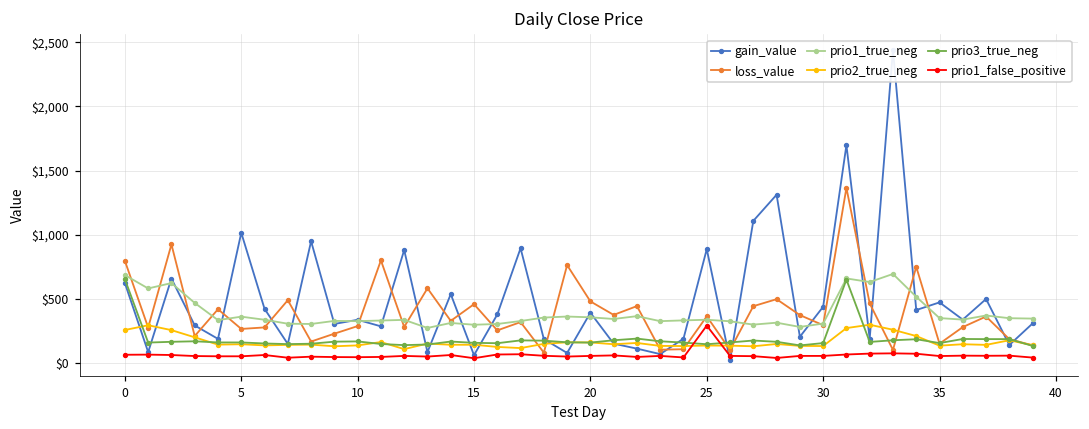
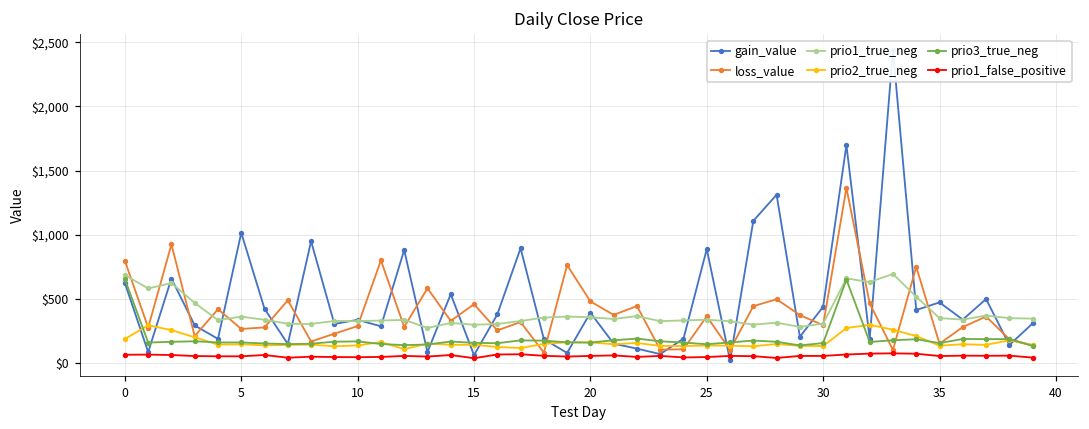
  {
    "gain_value": {
      "0": "$620",
      "5": "$1,010",
      "15": "$60",
      "20": "$390",
      "25": "$890",
      "30": "$440",
      "35": "$470"
    },
    "loss_value": {
      "0": "$800",
      "5": "$270",
      "10": "$290",
      "15": "$460",
      "20": "$480",
      "25": "$360"
    },
    "prio1_true_neg": {
      "0": "$690",
      "5": "$360",
      "15": "$300",
      "20": "$360",
      "25": "$340",
      "35": "$350"
    },
    "prio2_true_neg": {
-     "0": "$260",
+     "0": "$190",
      "10": "$140",
      "30": "$130"
    },
    "prio3_true_neg": {
      "0": "$650",
      "10": "$170",
      "30": "$160"
    },
    "prio1_false_positive": {
      "0": "$60",
      "5": "$50",
      "10": "$50",
      "15": "$40",
      "20": "$60",
-     "25": "$290",
+     "25": "$50",
      "30": "$60",
      "35": "$50"
    }
  }
